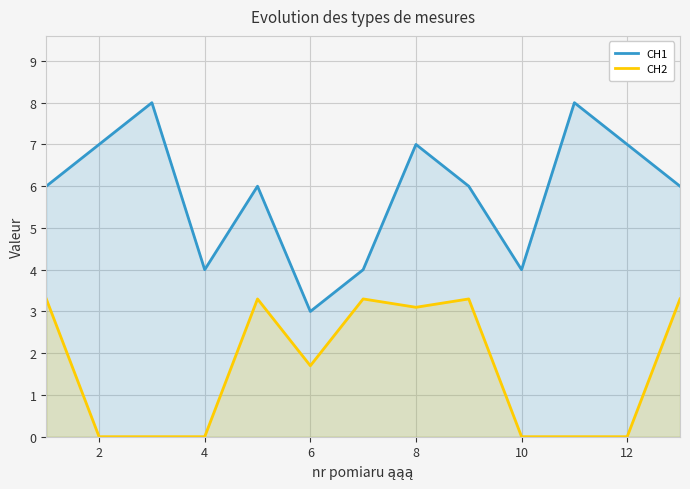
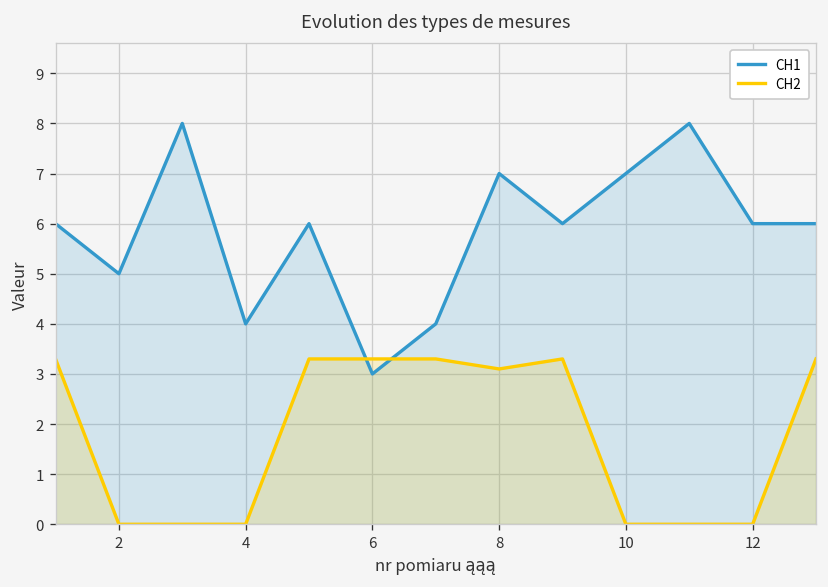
  {
    "CH1": {
-     "2": 7,
+     "2": 5,
      "4": 4,
      "6": 3,
      "8": 7,
-     "10": 4,
-     "12": 7
+     "10": 7,
+     "12": 6
    },
    "CH2": {
      "2": 0.0,
      "4": 0.0,
-     "6": 1.7,
+     "6": 3.3,
      "8": 3.1,
      "10": 0.0,
      "12": 0.0
    }
  }
